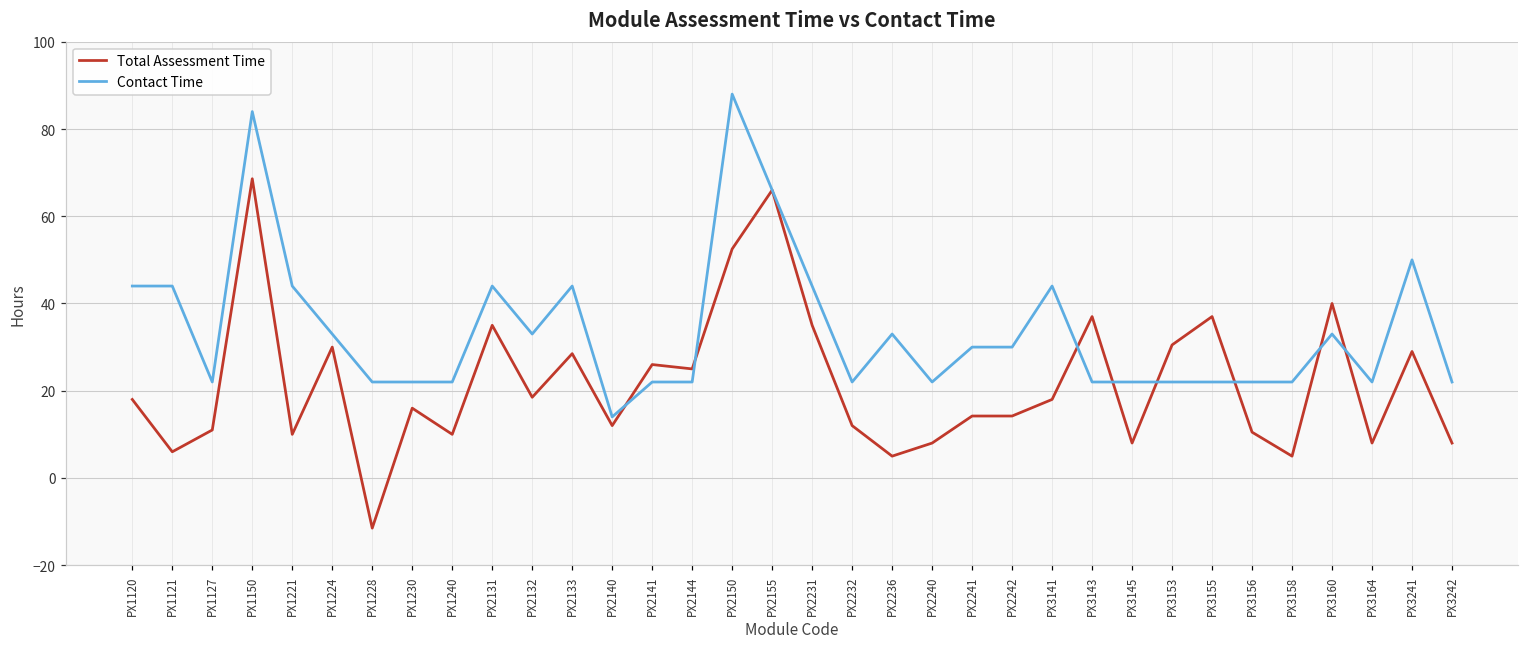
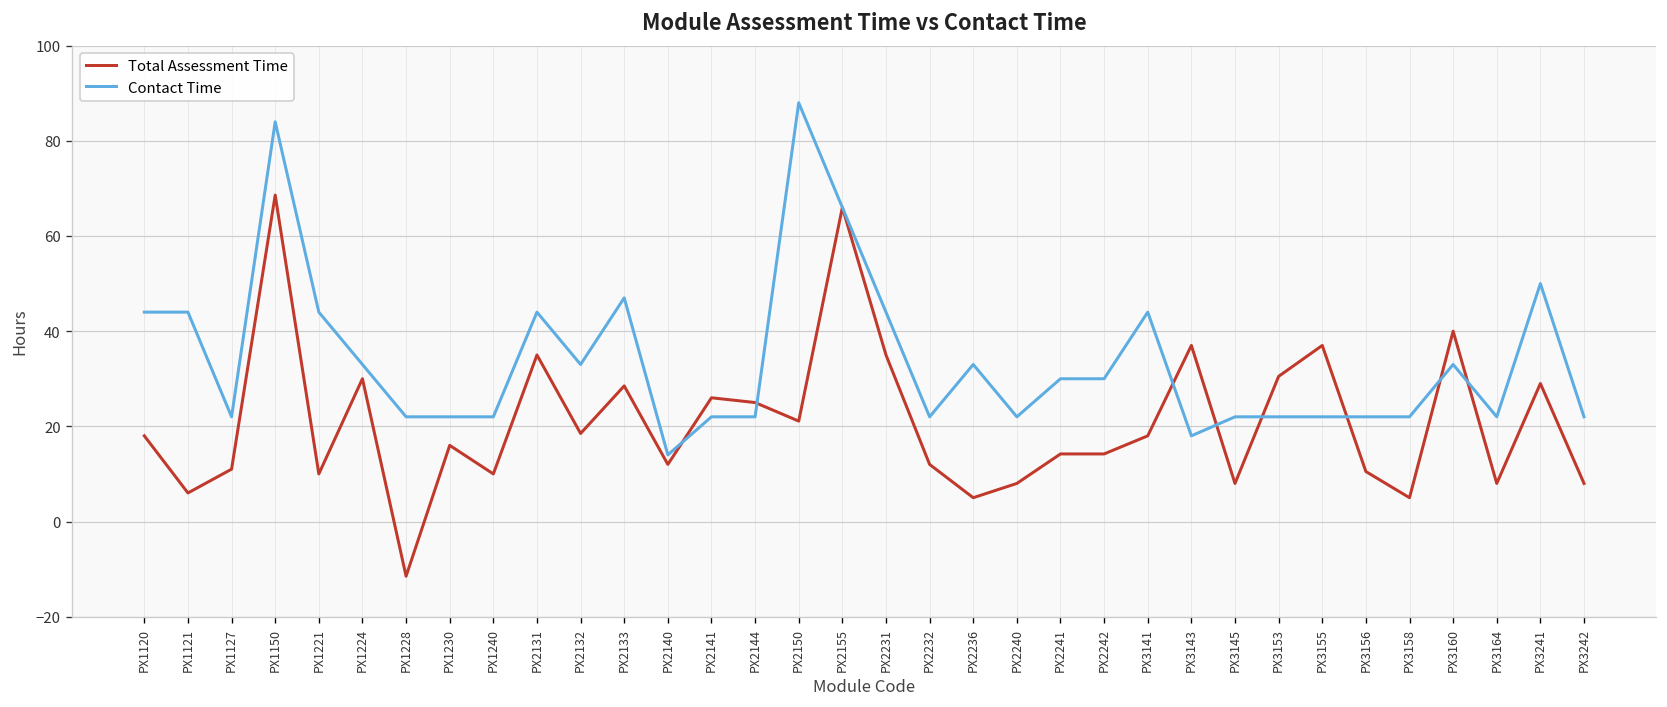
  {
    "Total Assessment Time": {
      "PX1120": 18,
      "PX1121": 6,
      "PX1127": 11,
      "PX1150": 69,
      "PX1221": 10,
      "PX1224": 30,
      "PX1228": -12,
      "PX1230": 16,
      "PX1240": 10,
      "PX2131": 35,
      "PX2132": 19,
      "PX2133": 29,
      "PX2140": 12,
      "PX2141": 26,
      "PX2144": 25,
-     "PX2150": 53,
+     "PX2150": 21,
      "PX2231": 35,
      "PX2232": 12,
      "PX2236": 5,
      "PX2240": 8,
      "PX2241": 14,
      "PX2242": 14,
      "PX3141": 18,
      "PX3143": 37,
      "PX3145": 8,
      "PX3153": 31,
      "PX3155": 37,
      "PX3156": 11,
      "PX3158": 5,
      "PX3160": 40,
      "PX3164": 8,
      "PX3241": 29,
      "PX3242": 8
    },
    "Contact Time": {
      "PX1120": 44,
      "PX1121": 44,
      "PX1127": 22,
      "PX1150": 84,
      "PX1221": 44,
      "PX1224": 33,
      "PX1228": 22,
      "PX1230": 22,
      "PX1240": 22,
      "PX2131": 44,
      "PX2132": 33,
-     "PX2133": 44,
+     "PX2133": 47,
      "PX2140": 14,
      "PX2141": 22,
      "PX2144": 22,
      "PX2150": 88,
      "PX2231": 44,
      "PX2232": 22,
      "PX2236": 33,
      "PX2240": 22,
      "PX2241": 30,
      "PX2242": 30,
      "PX3141": 44,
-     "PX3143": 22,
+     "PX3143": 18,
      "PX3145": 22,
      "PX3153": 22,
      "PX3155": 22,
      "PX3156": 22,
      "PX3158": 22,
      "PX3160": 33,
      "PX3164": 22,
      "PX3241": 50,
      "PX3242": 22
    }
  }
